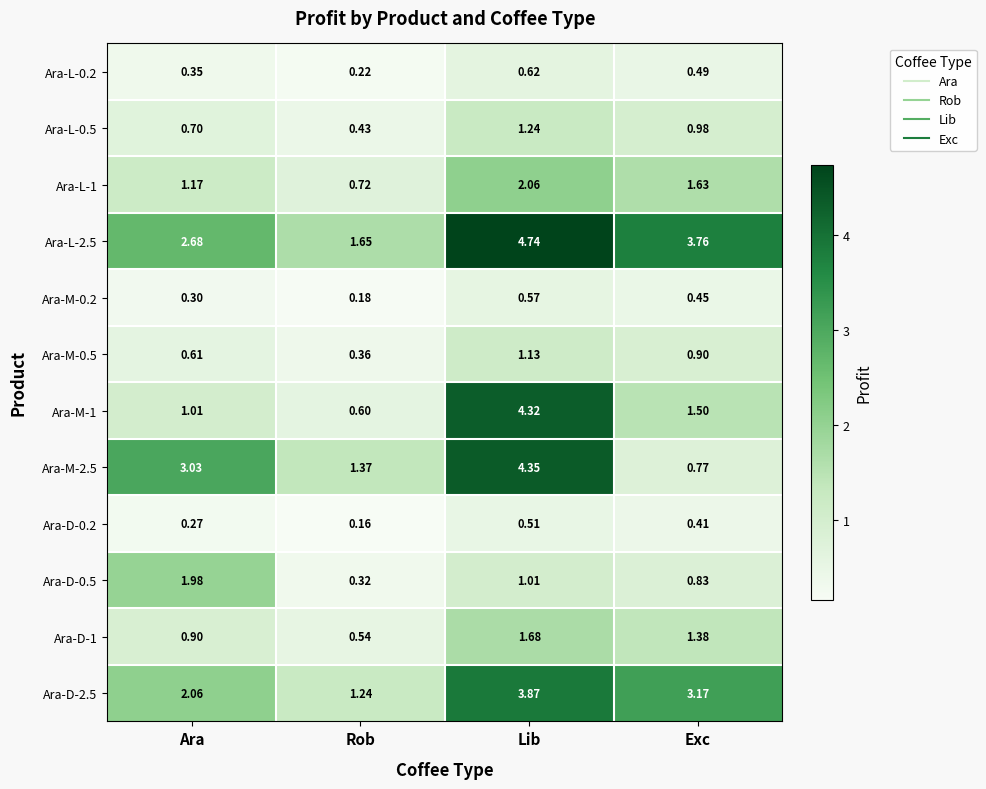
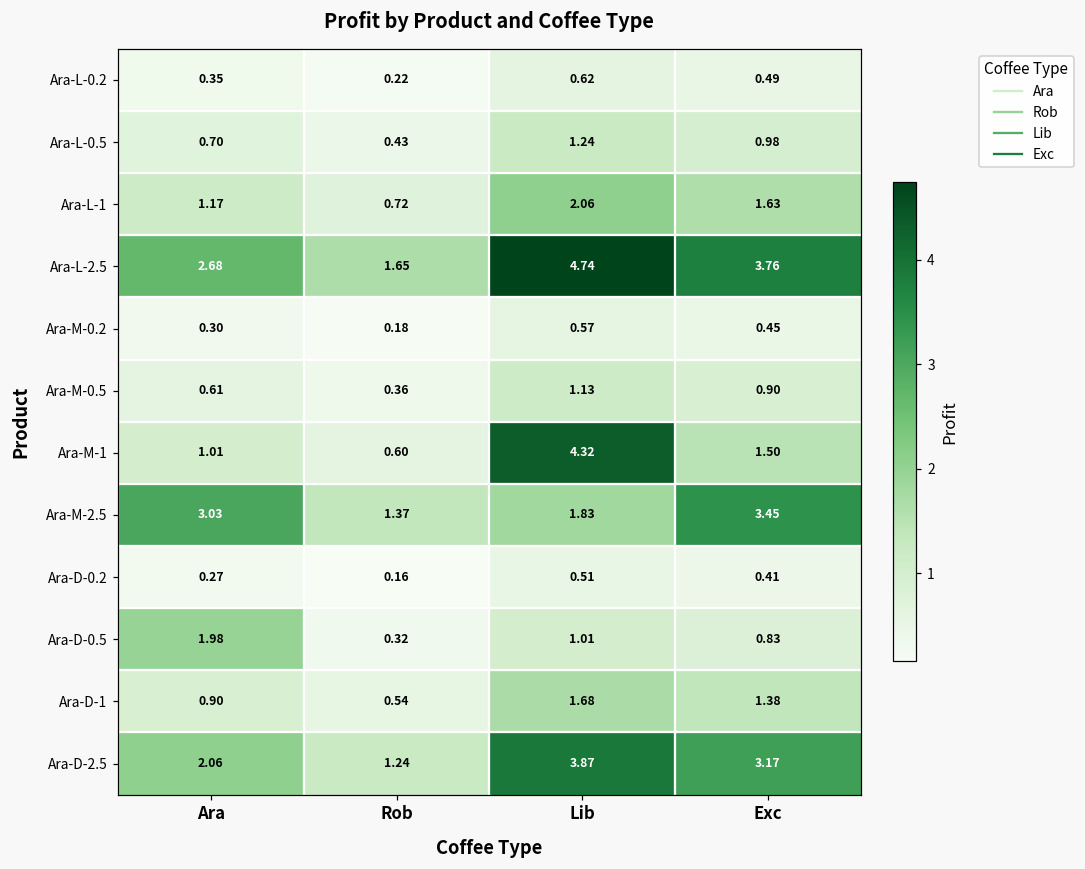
  {
    "Ara-L-0.2": {
      "Ara": 0.35,
      "Rob": 0.22,
      "Lib": 0.62,
      "Exc": 0.49
    },
    "Ara-L-0.5": {
      "Ara": 0.70,
      "Rob": 0.43,
      "Lib": 1.24,
      "Exc": 0.98
    },
    "Ara-L-1": {
      "Ara": 1.17,
      "Rob": 0.72,
      "Lib": 2.06,
      "Exc": 1.63
    },
    "Ara-L-2.5": {
      "Ara": 2.68,
      "Rob": 1.65,
      "Lib": 4.74,
      "Exc": 3.76
    },
    "Ara-M-0.2": {
      "Ara": 0.30,
      "Rob": 0.18,
      "Lib": 0.57,
      "Exc": 0.45
    },
    "Ara-M-0.5": {
      "Ara": 0.61,
      "Rob": 0.36,
      "Lib": 1.13,
      "Exc": 0.90
    },
    "Ara-M-1": {
      "Ara": 1.01,
      "Rob": 0.60,
      "Lib": 4.32,
      "Exc": 1.50
    },
    "Ara-M-2.5": {
      "Ara": 3.03,
      "Rob": 1.37,
-     "Lib": 4.35,
-     "Exc": 0.77
+     "Lib": 1.83,
+     "Exc": 3.45
    },
    "Ara-D-0.2": {
      "Ara": 0.27,
      "Rob": 0.16,
      "Lib": 0.51,
      "Exc": 0.41
    },
    "Ara-D-0.5": {
      "Ara": 1.98,
      "Rob": 0.32,
      "Lib": 1.01,
      "Exc": 0.83
    },
    "Ara-D-1": {
      "Ara": 0.90,
      "Rob": 0.54,
      "Lib": 1.68,
      "Exc": 1.38
    },
    "Ara-D-2.5": {
      "Ara": 2.06,
      "Rob": 1.24,
      "Lib": 3.87,
      "Exc": 3.17
    }
  }
